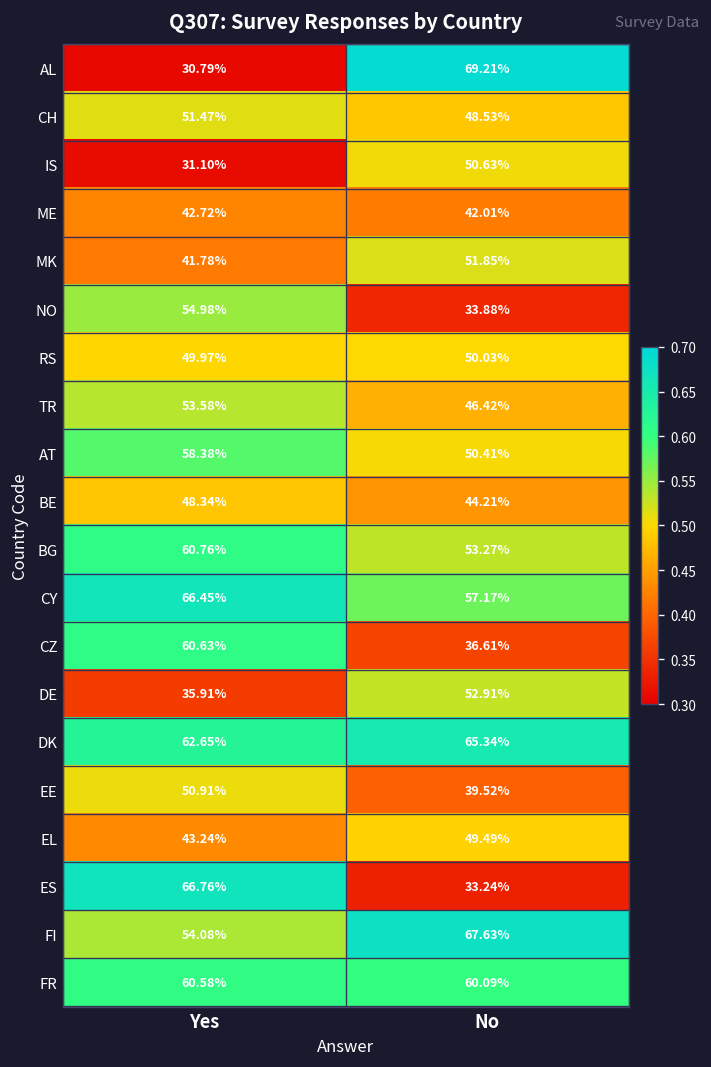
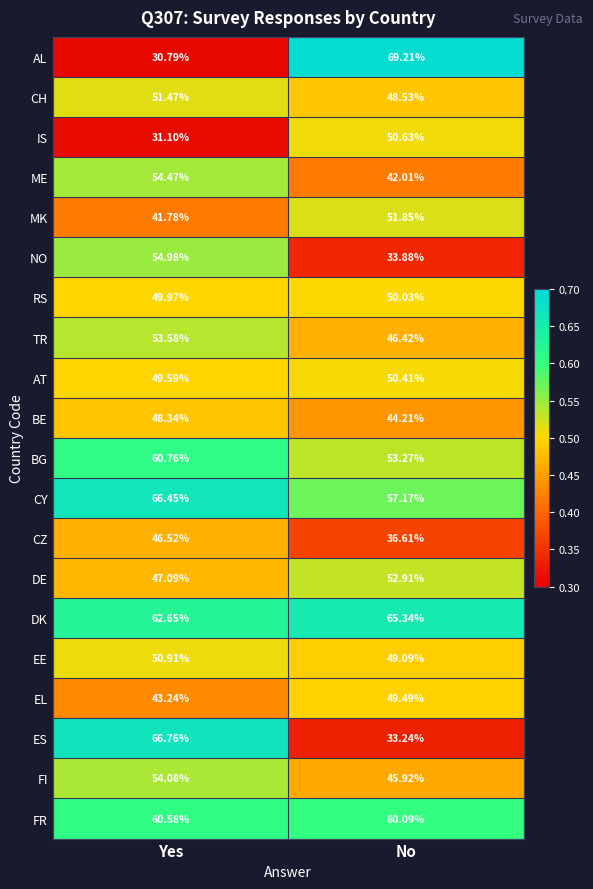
  {
    "AL": {
      "Yes": "30.79%",
      "No": "69.21%"
    },
    "CH": {
      "Yes": "51.47%",
      "No": "48.53%"
    },
    "IS": {
      "Yes": "31.10%",
      "No": "50.63%"
    },
    "ME": {
-     "Yes": "42.72%",
+     "Yes": "54.47%",
      "No": "42.01%"
    },
    "MK": {
      "Yes": "41.78%",
      "No": "51.85%"
    },
    "NO": {
      "Yes": "54.98%",
      "No": "33.88%"
    },
    "RS": {
      "Yes": "49.97%",
      "No": "50.03%"
    },
    "TR": {
      "Yes": "53.58%",
      "No": "46.42%"
    },
    "AT": {
-     "Yes": "58.38%",
+     "Yes": "49.59%",
      "No": "50.41%"
    },
    "BE": {
      "Yes": "48.34%",
      "No": "44.21%"
    },
    "BG": {
      "Yes": "60.76%",
      "No": "53.27%"
    },
    "CY": {
      "Yes": "66.45%",
      "No": "57.17%"
    },
    "CZ": {
-     "Yes": "60.63%",
+     "Yes": "46.52%",
      "No": "36.61%"
    },
    "DE": {
-     "Yes": "35.91%",
+     "Yes": "47.09%",
      "No": "52.91%"
    },
    "DK": {
      "Yes": "62.65%",
      "No": "65.34%"
    },
    "EE": {
      "Yes": "50.91%",
-     "No": "39.52%"
+     "No": "49.09%"
    },
    "EL": {
      "Yes": "43.24%",
      "No": "49.49%"
    },
    "ES": {
      "Yes": "66.76%",
      "No": "33.24%"
    },
    "FI": {
      "Yes": "54.08%",
-     "No": "67.63%"
+     "No": "45.92%"
    },
    "FR": {
      "Yes": "60.58%",
      "No": "60.09%"
    }
  }
